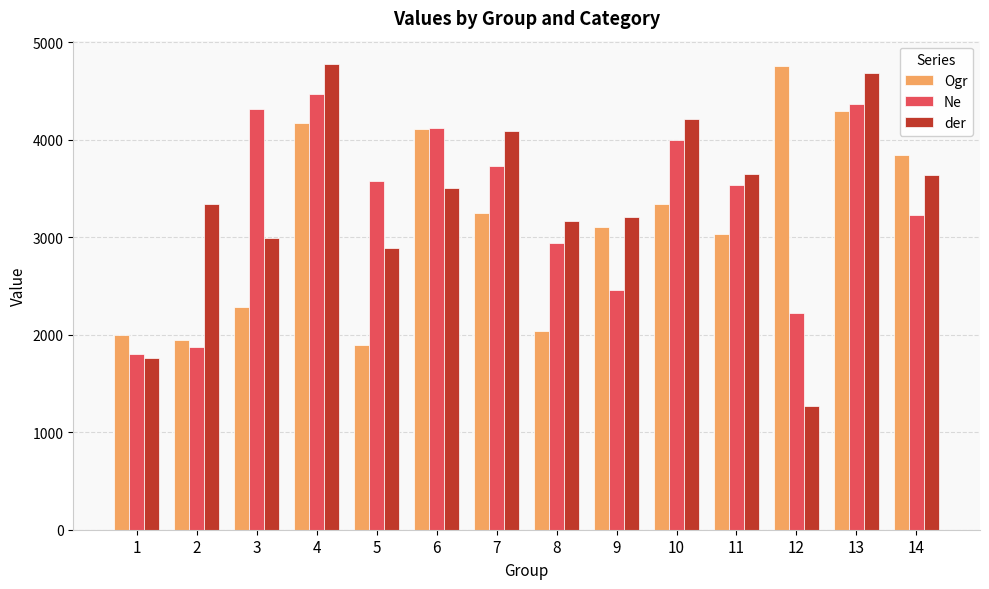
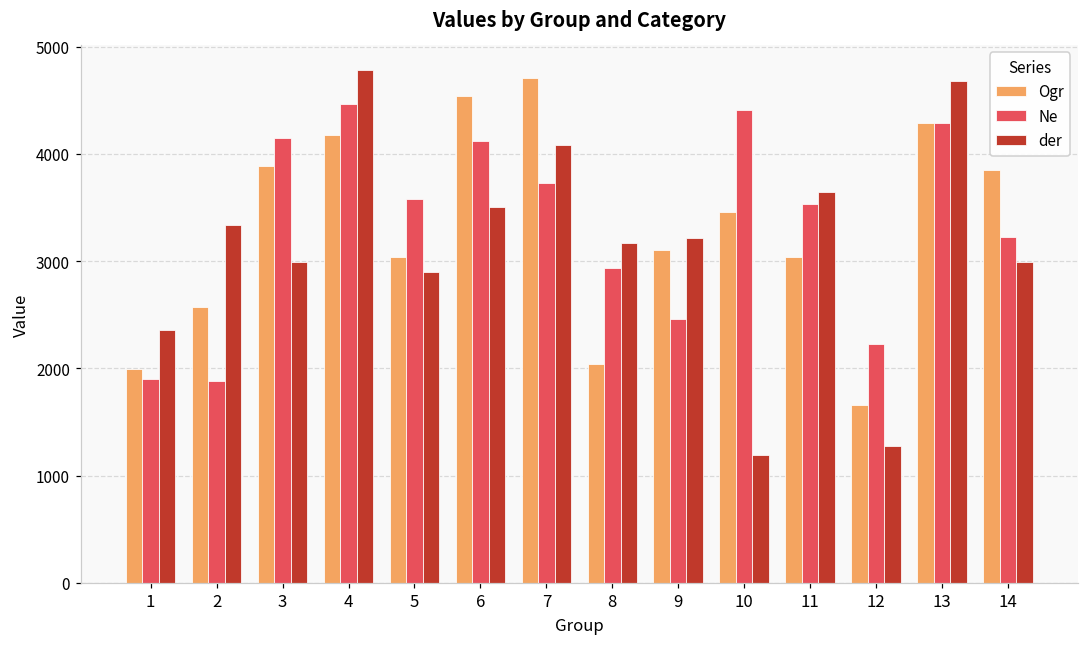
  {
    "Ogr": {
      "1": 2000,
-     "2": 1900,
-     "3": 2300,
+     "2": 2600,
+     "3": 3900,
      "4": 4200,
-     "5": 1900,
-     "6": 4100,
-     "7": 3200,
+     "5": 3000,
+     "6": 4500,
+     "7": 4700,
      "8": 2000,
      "9": 3100,
-     "10": 3300,
+     "10": 3500,
      "11": 3000,
-     "12": 4800,
+     "12": 1700,
      "13": 4300,
      "14": 3800
    },
    "Ne": {
-     "1": 1800,
+     "1": 1900,
      "2": 1900,
-     "3": 4300,
+     "3": 4100,
      "4": 4500,
      "5": 3600,
      "6": 4100,
      "7": 3700,
      "8": 2900,
      "9": 2500,
-     "10": 4000,
+     "10": 4400,
      "11": 3500,
      "12": 2200,
-     "13": 4400,
+     "13": 4300,
      "14": 3200
    },
    "der": {
-     "1": 1800,
+     "1": 2400,
      "2": 3300,
      "3": 3000,
      "4": 4800,
      "5": 2900,
      "6": 3500,
      "7": 4100,
      "8": 3200,
      "9": 3200,
-     "10": 4200,
+     "10": 1200,
      "11": 3600,
      "12": 1300,
      "13": 4700,
-     "14": 3600
+     "14": 3000
    }
  }
